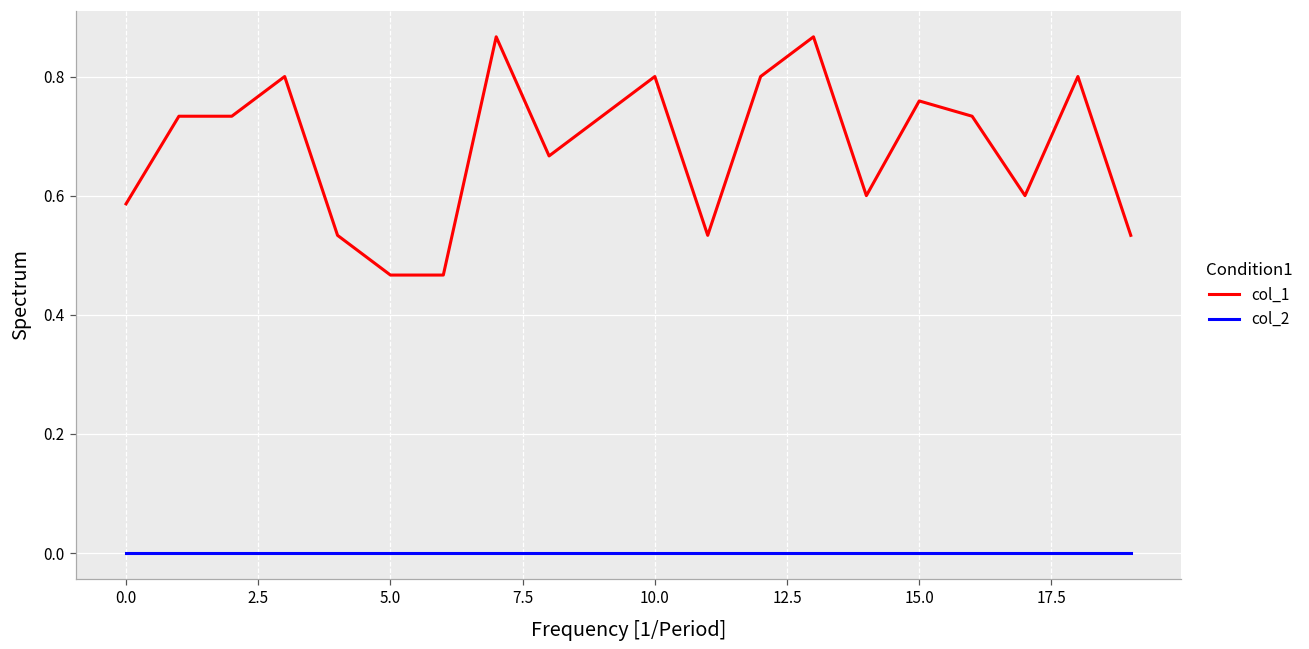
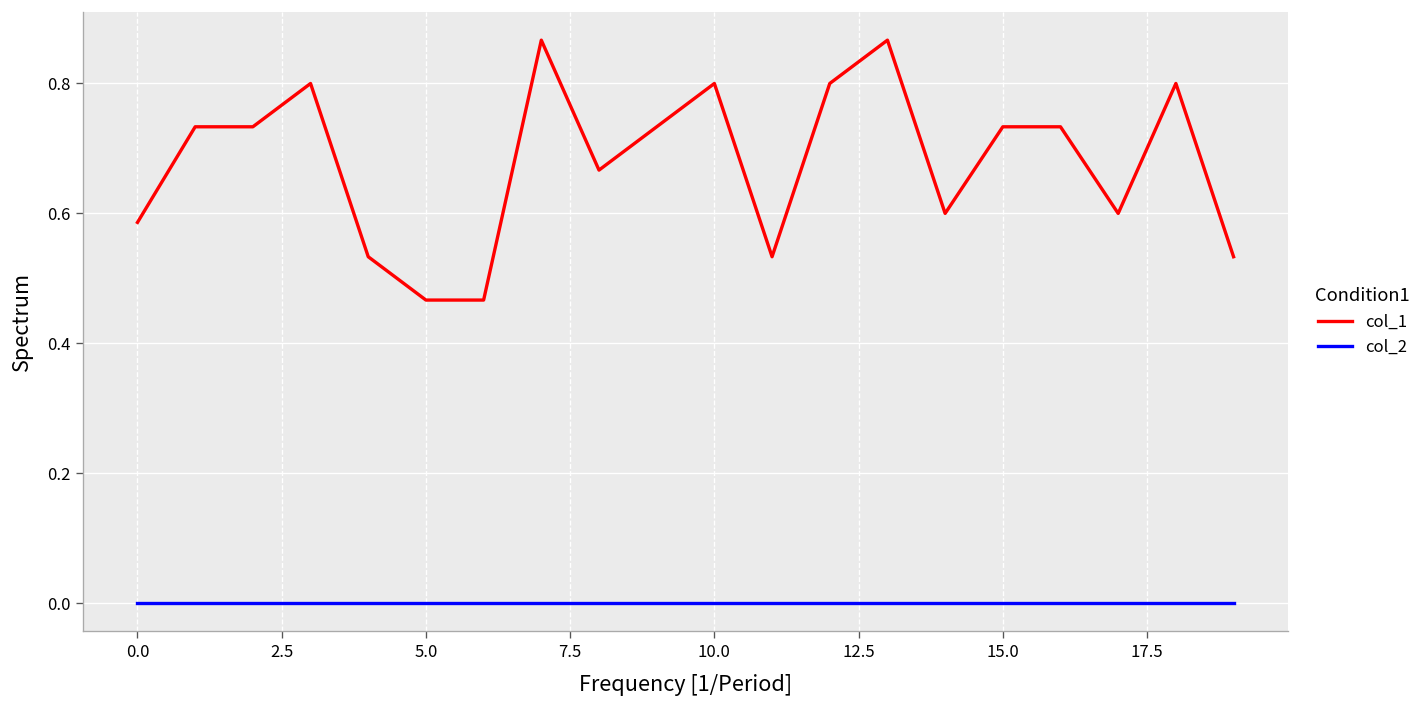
  {
    "col_1": {
      "0.0": 0.59,
      "5.0": 0.47,
      "10.0": 0.80,
-     "15.0": 0.76
+     "15.0": 0.73
    },
    "col_2": {
      "0.0": 0.00,
      "5.0": 0.00,
      "10.0": 0.00,
      "15.0": 0.00
    }
  }
